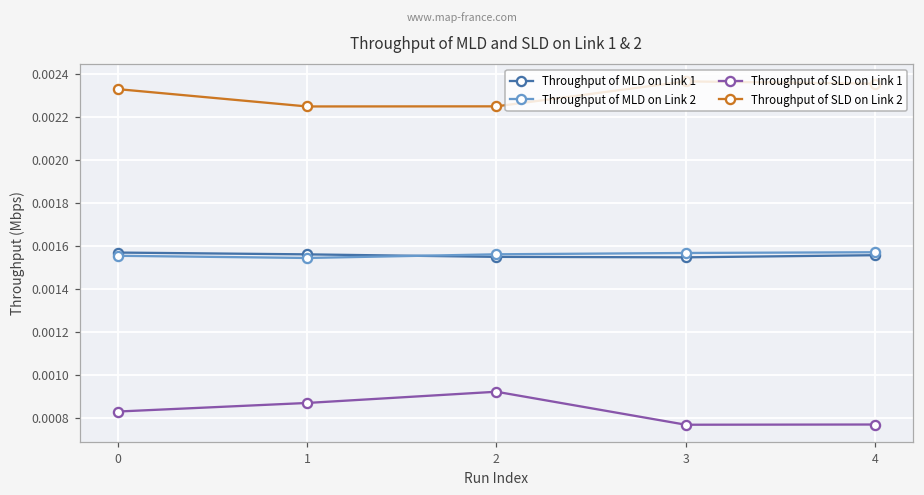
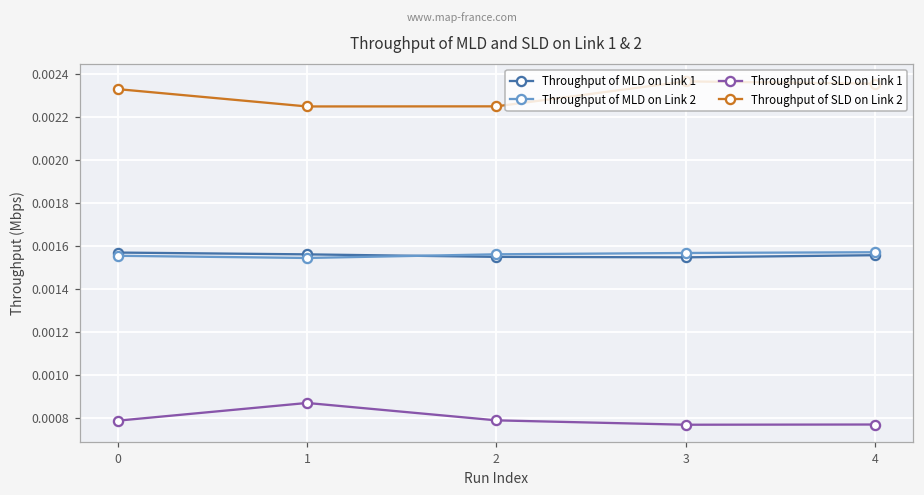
  {
    "Throughput of MLD on Link 1": {
      "0": 0.00157,
      "1": 0.00156,
      "3": 0.00155,
      "4": 0.00156
    },
    "Throughput of MLD on Link 2": {
      "0": 0.00155,
      "1": 0.00154,
      "3": 0.00157,
      "4": 0.00157
    },
    "Throughput of SLD on Link 1": {
-     "0": 0.00083,
+     "0": 0.00079,
      "1": 0.00087,
-     "2": 0.00092,
+     "2": 0.00079,
      "3": 0.00077,
      "4": 0.00077
    },
    "Throughput of SLD on Link 2": {
      "0": 0.00233,
      "1": 0.00225,
      "2": 0.00225
    }
  }
